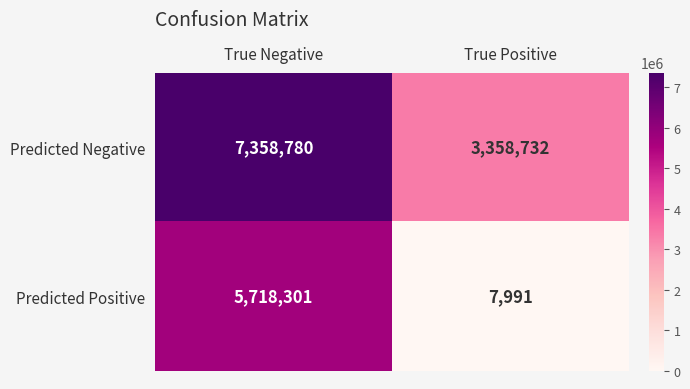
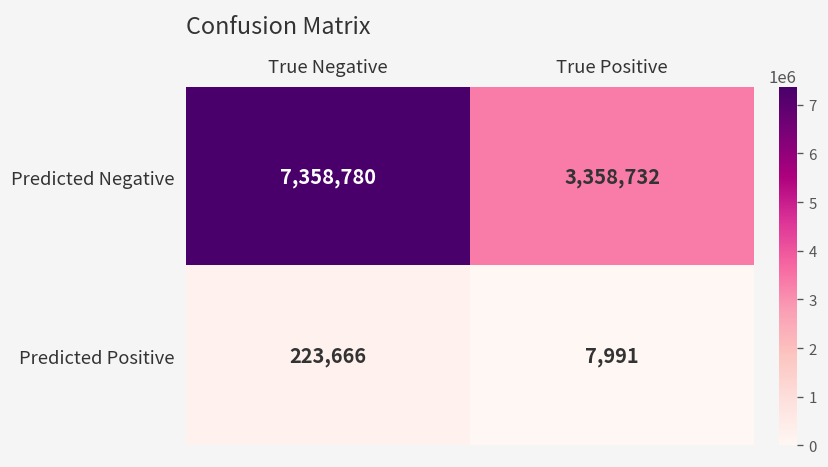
  {
    "Predicted Negative": {
      "True Negative": "7,358,780",
      "True Positive": "3,358,732"
    },
    "Predicted Positive": {
-     "True Negative": "5,718,301",
+     "True Negative": "223,666",
      "True Positive": "7,991"
    }
  }
